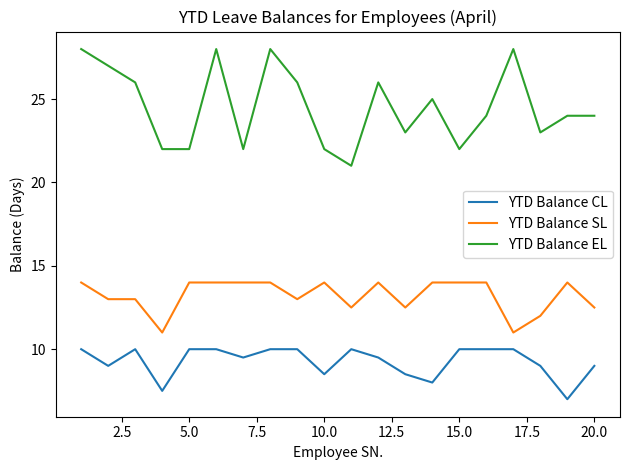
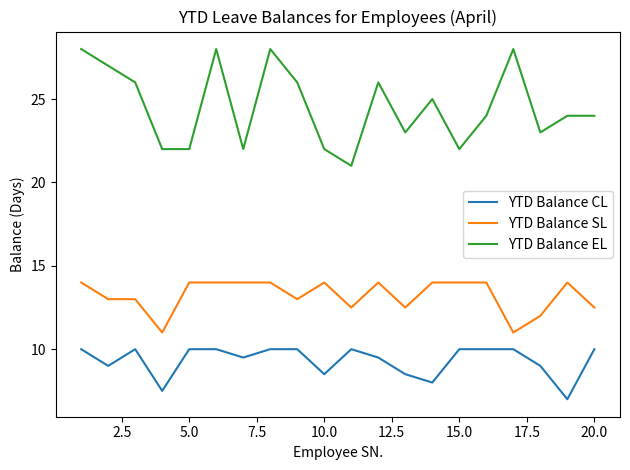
  {
    "YTD Balance CL": {
      "5.0": 10,
      "10.0": 8.5,
      "15.0": 10,
-     "20.0": 9
+     "20.0": 10
    },
    "YTD Balance SL": {
      "5.0": 14,
      "10.0": 14,
      "15.0": 14,
      "20.0": 12.5
    },
    "YTD Balance EL": {
      "5.0": 22,
      "10.0": 22,
      "15.0": 22,
      "20.0": 24
    }
  }
